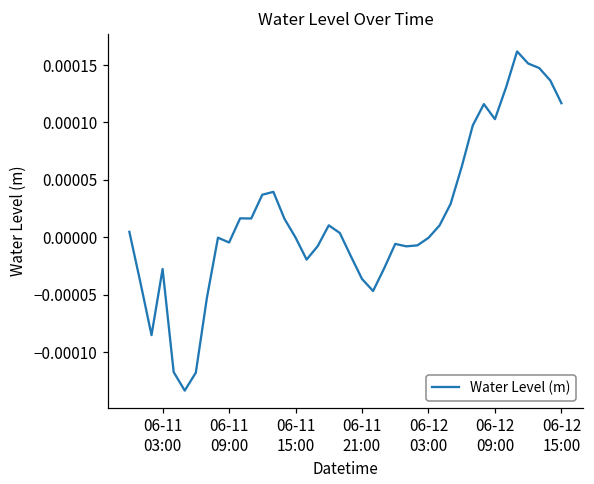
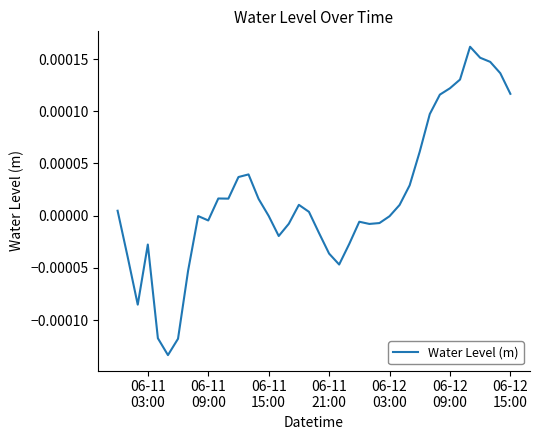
  {
    "06-11 03:00": -0.000028,
    "06-11 09:00": -0.000005,
    "06-11 15:00": 0.000000,
    "06-11 21:00": -0.000036,
    "06-12 03:00": -0.000001,
-   "06-12 09:00": 0.000103,
+   "06-12 09:00": 0.000122,
    "06-12 15:00": 0.000117
  }
